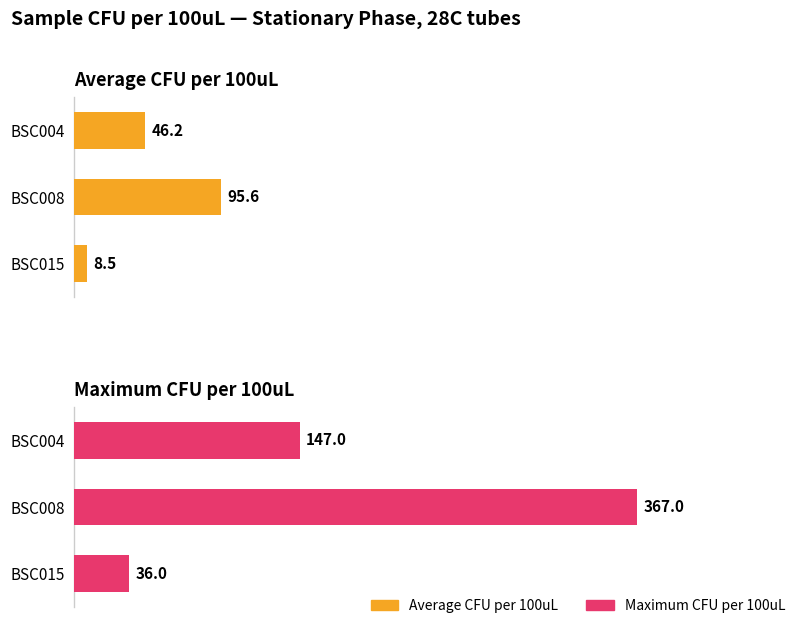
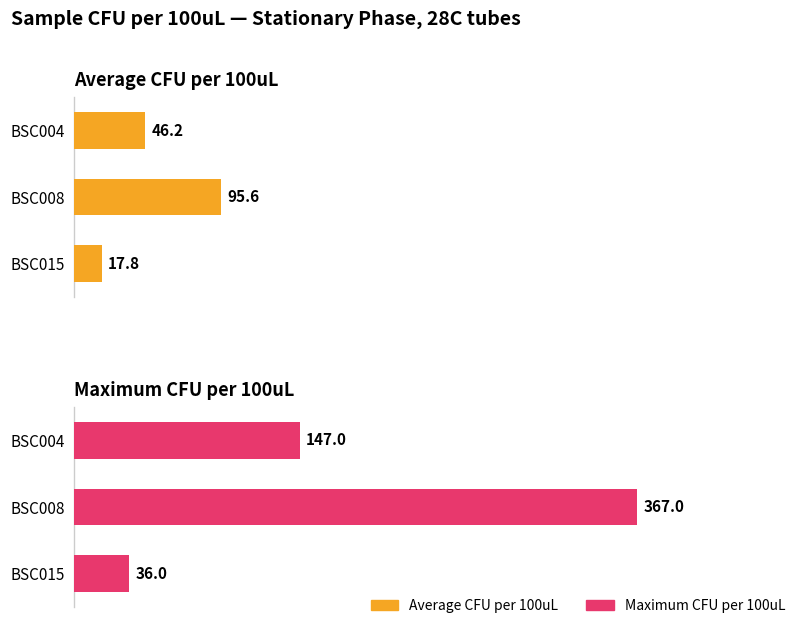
  {
    "Average CFU per 100uL": {
      "BSC004": 46.2,
      "BSC008": 95.6,
-     "BSC015": 8.5
+     "BSC015": 17.8
    },
    "Maximum CFU per 100uL": {
      "BSC004": 147.0,
      "BSC008": 367.0,
      "BSC015": 36.0
    }
  }
